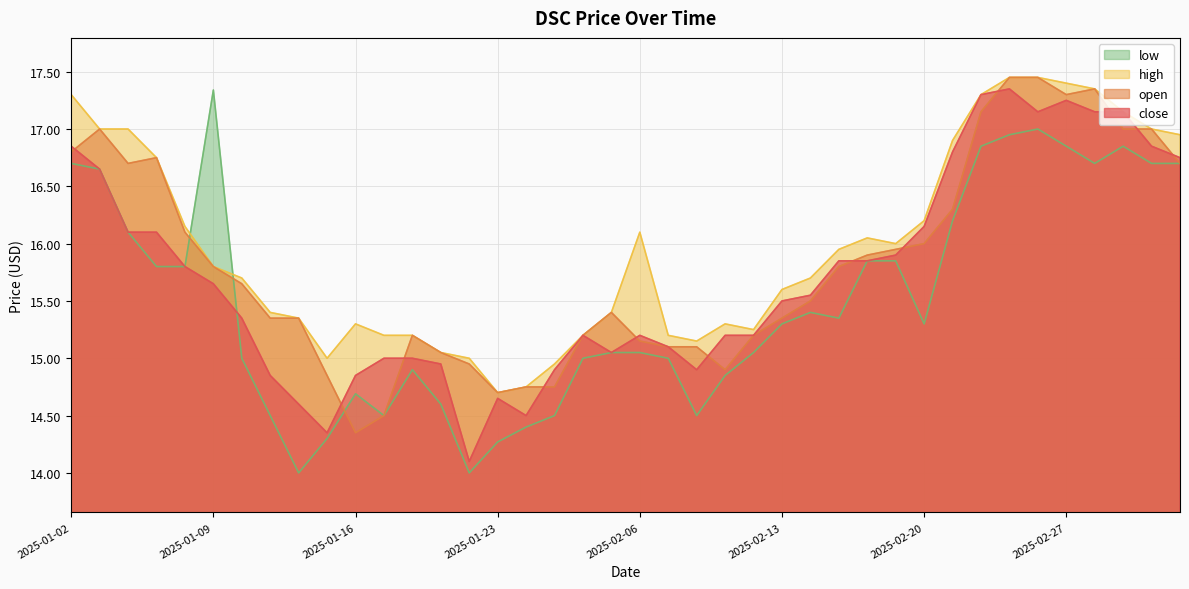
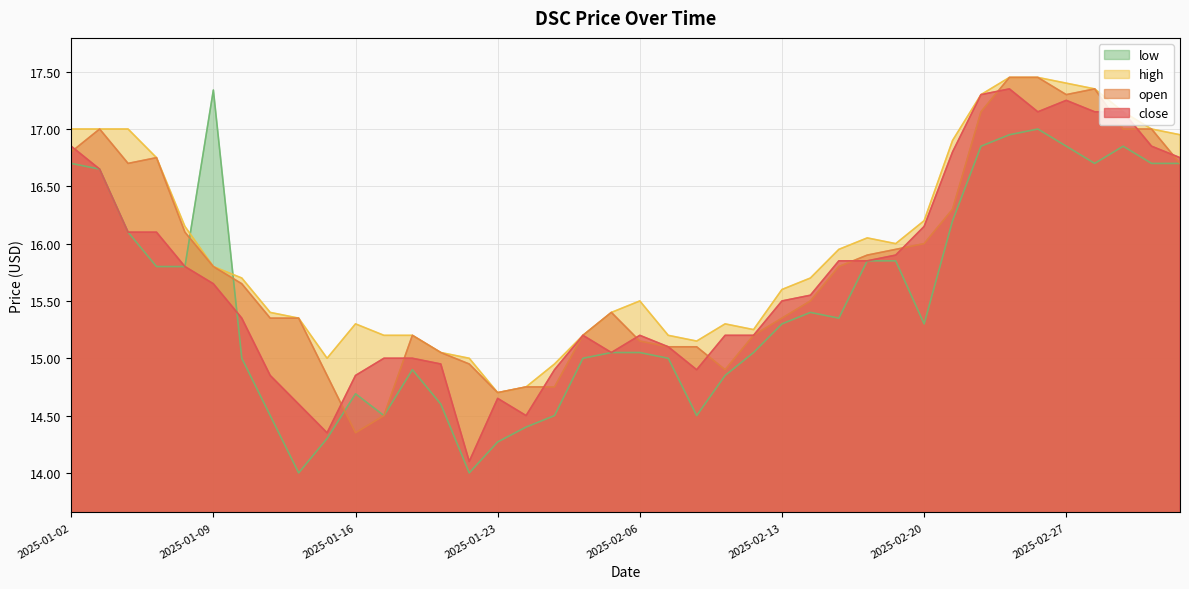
  {
    "low": {
      "2025-01-02": 16.7,
      "2025-01-09": 17.34,
      "2025-01-16": 14.7,
      "2025-01-23": 14.27,
      "2025-02-06": 15.05,
      "2025-02-13": 15.3,
      "2025-02-20": 15.3,
      "2025-02-27": 16.85
    },
    "high": {
-     "2025-01-02": 17.3,
+     "2025-01-02": 17.0,
      "2025-01-16": 15.3,
-     "2025-02-06": 16.1,
+     "2025-02-06": 15.5,
      "2025-02-13": 15.6,
      "2025-02-20": 16.2,
      "2025-02-27": 17.4
    }
  }
